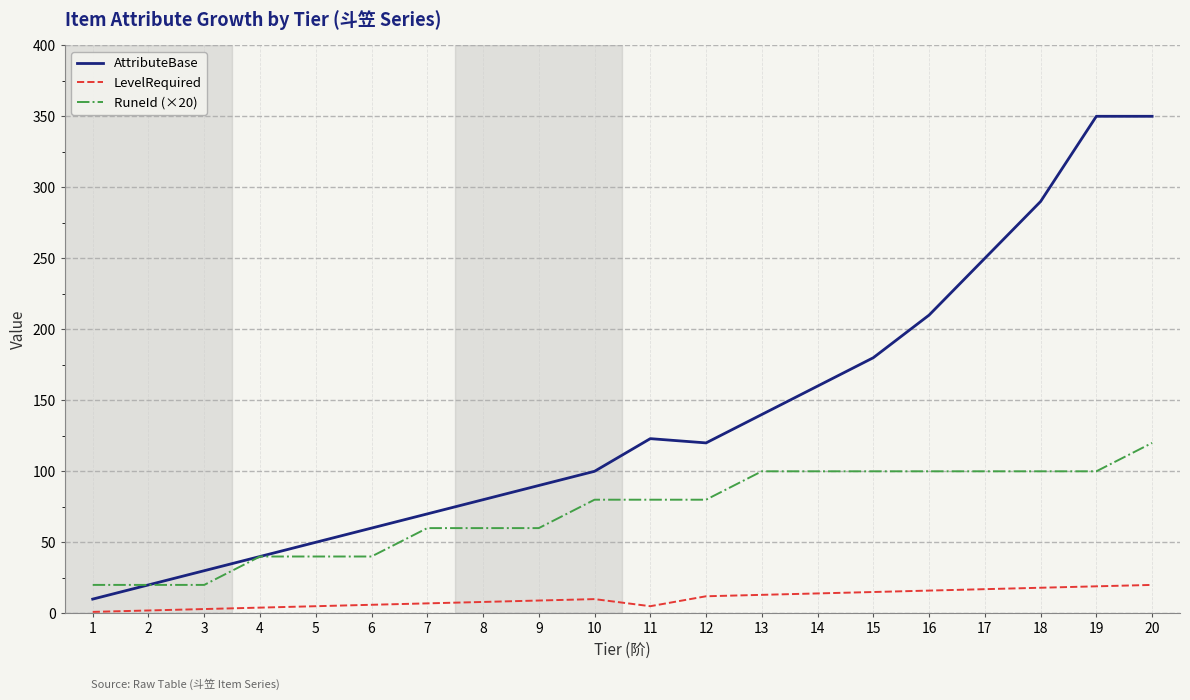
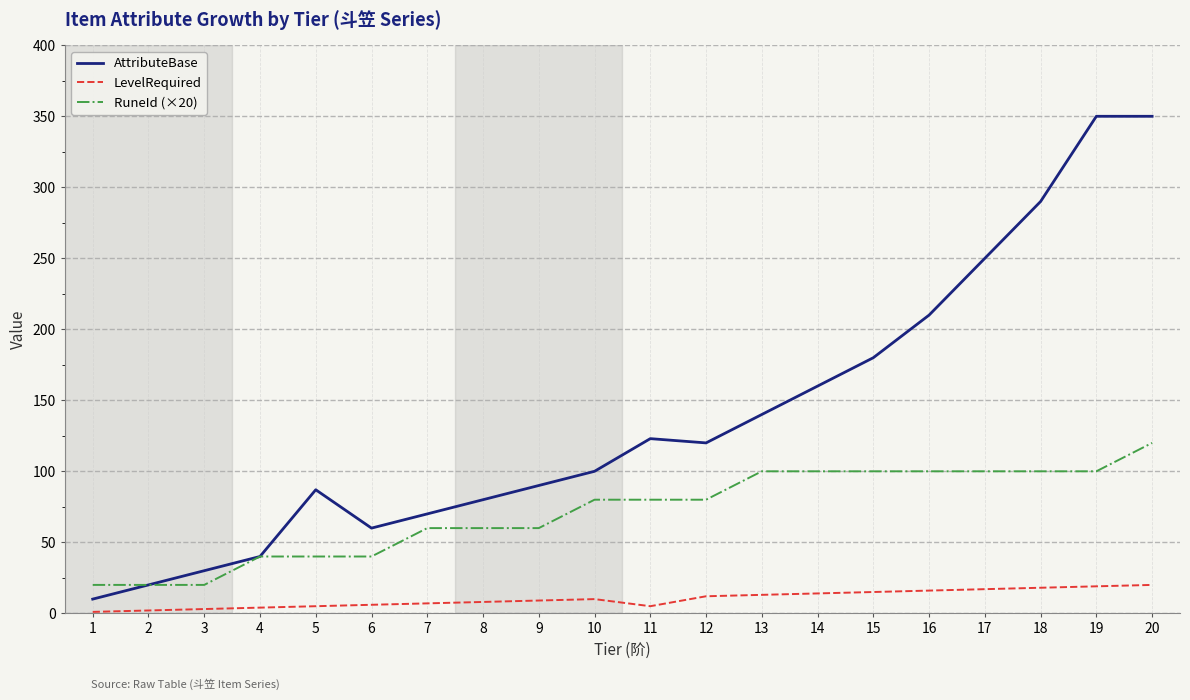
  {
    "AttributeBase": {
      "1": 10,
      "3": 30,
-     "5": 50,
+     "5": 87,
      "6": 60,
      "7": 70,
      "8": 80,
      "9": 90,
      "10": 100,
      "11": 123,
      "12": 120,
      "13": 140,
      "14": 160,
      "15": 180,
      "16": 210,
      "17": 250,
      "18": 290,
      "19": 350,
      "20": 350
    },
    "LevelRequired": {
      "1": 1,
      "2": 2,
      "3": 3,
      "4": 4,
      "5": 5,
      "6": 6,
      "7": 7,
      "8": 8,
      "9": 9,
      "10": 10,
      "11": 5,
      "12": 12,
      "13": 13,
      "14": 14,
      "15": 15,
      "16": 16,
      "17": 17,
      "18": 18,
      "19": 19,
      "20": 20
    },
    "RuneId (×20)": {
      "1": 20,
      "3": 20,
      "5": 40,
      "6": 40,
      "7": 60,
      "8": 60,
      "9": 60,
      "10": 80,
      "11": 80,
      "12": 80,
      "13": 100,
      "14": 100,
      "15": 100,
      "16": 100,
      "17": 100,
      "18": 100,
      "19": 100,
      "20": 120
    }
  }
